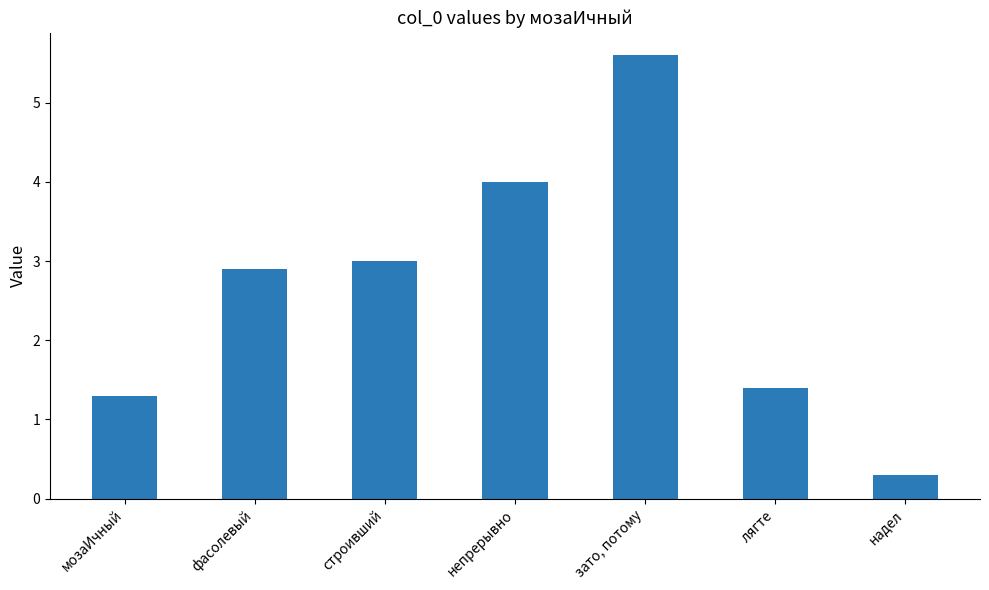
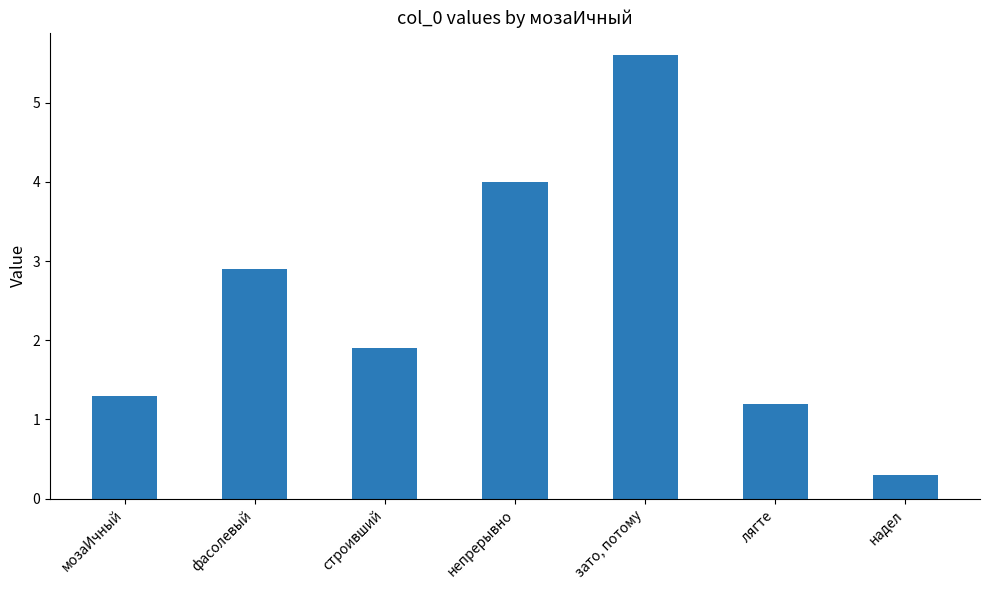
  {
    "мозаИчный": 1.3,
    "фасолевый": 2.9,
-   "строивший": 3.0,
+   "строивший": 1.9,
    "непрерывно": 4.0,
    "зато, потому": 5.6,
-   "лягте": 1.4,
+   "лягте": 1.2,
    "надел": 0.3
  }
